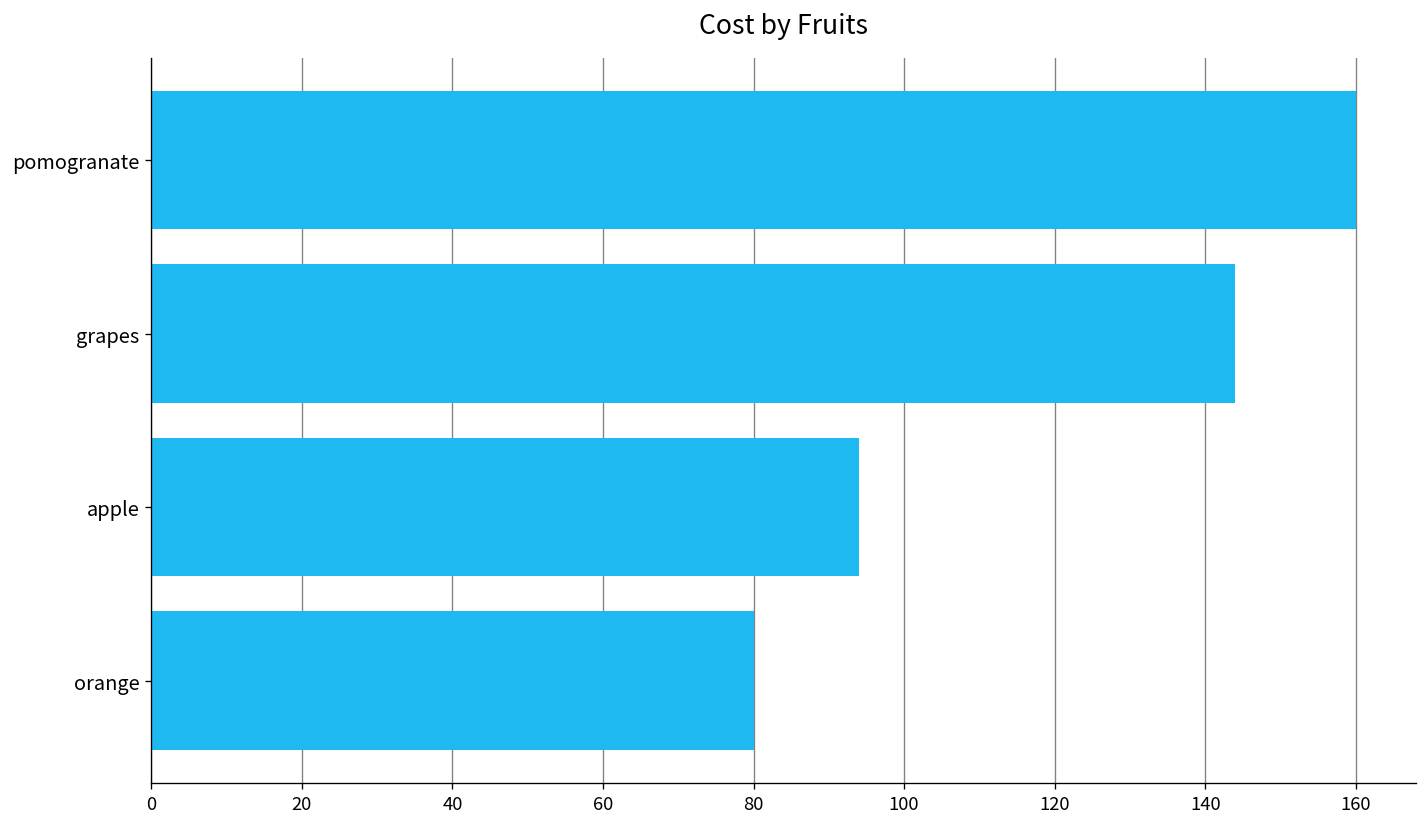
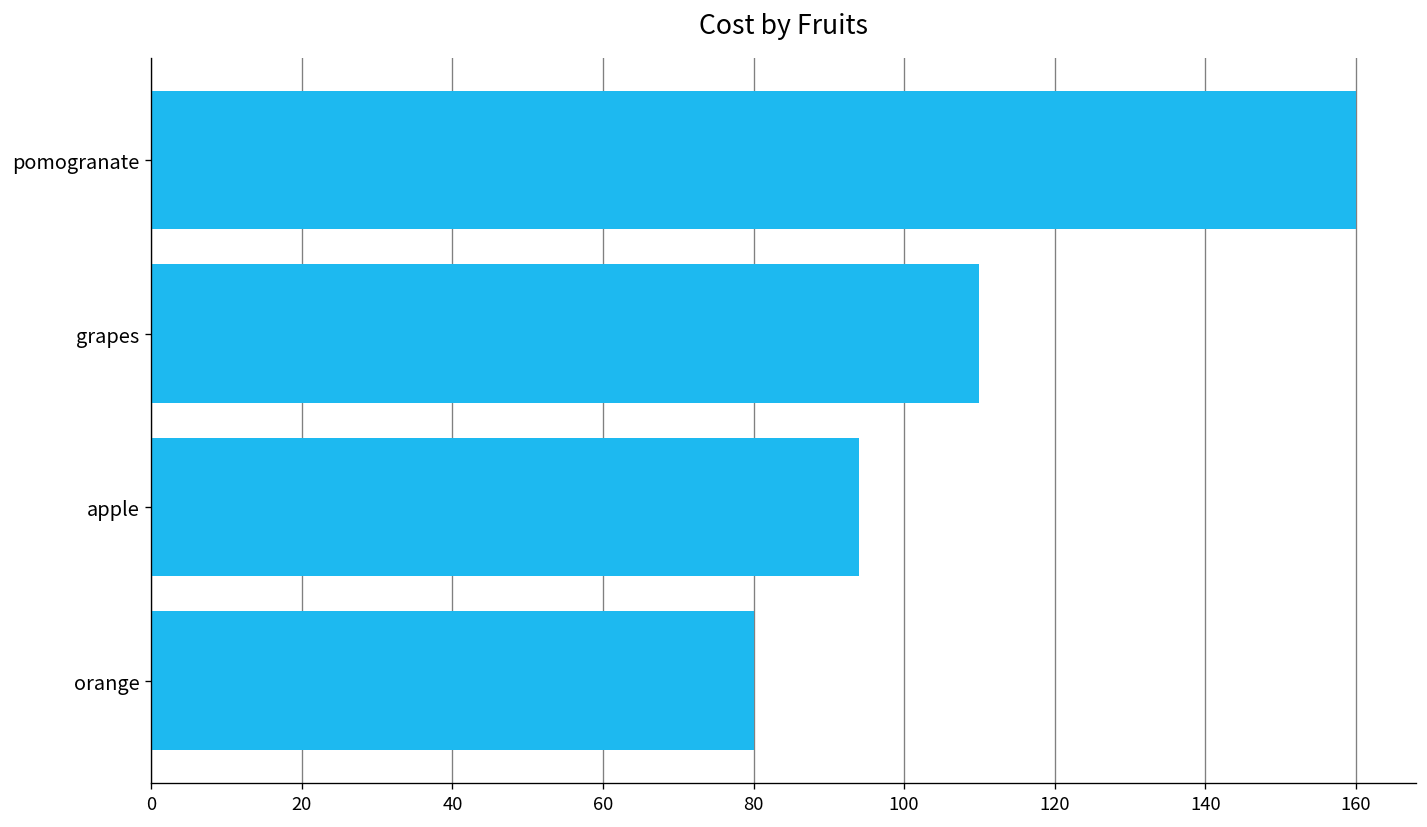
  {
    "pomogranate": 160,
-   "grapes": 144,
+   "grapes": 110,
    "apple": 94,
    "orange": 80
  }
